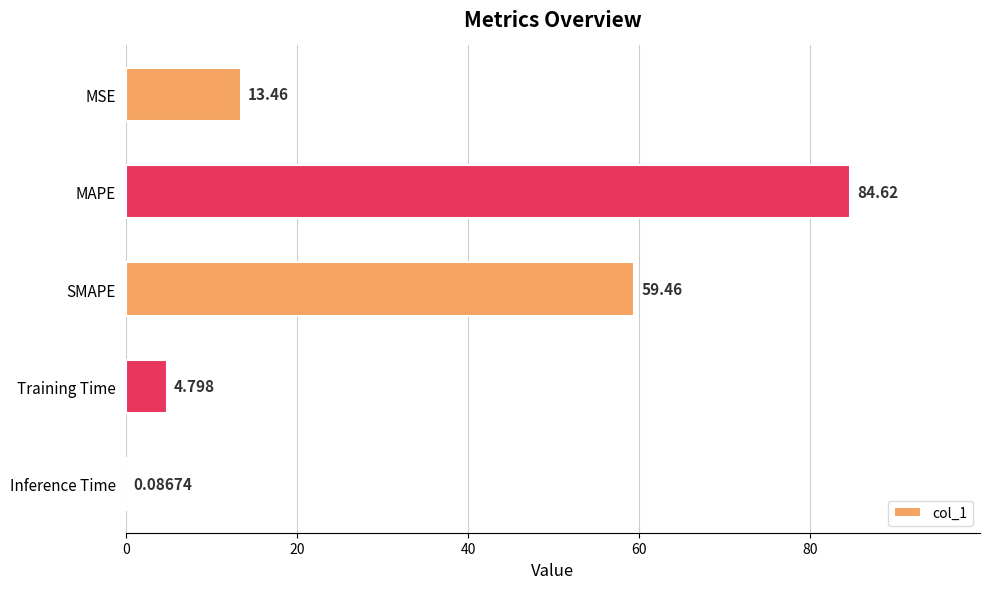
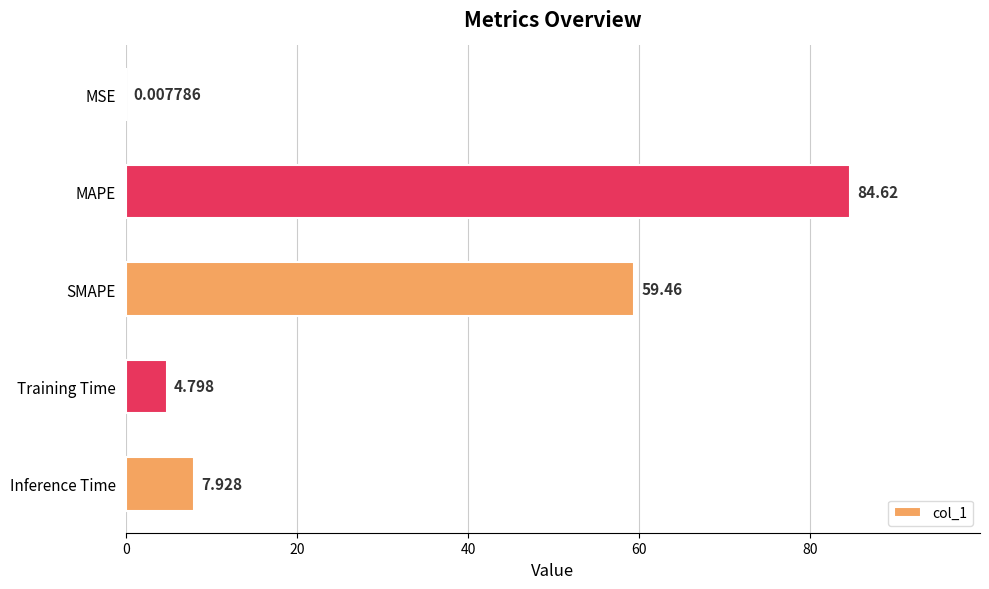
  {
-   "MSE": 13.46,
+   "MSE": 0.007786,
    "MAPE": 84.62,
    "SMAPE": 59.46,
    "Training Time": 4.798,
-   "Inference Time": 0.08674
+   "Inference Time": 7.928
  }
